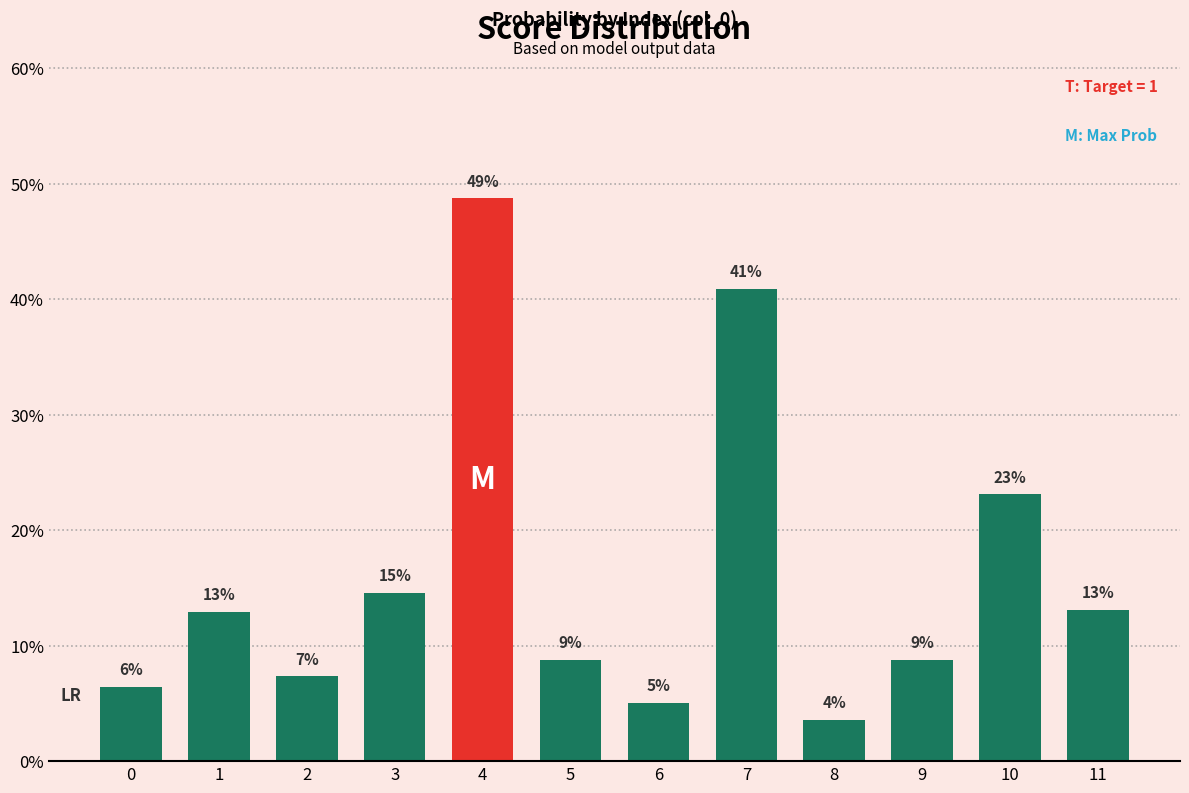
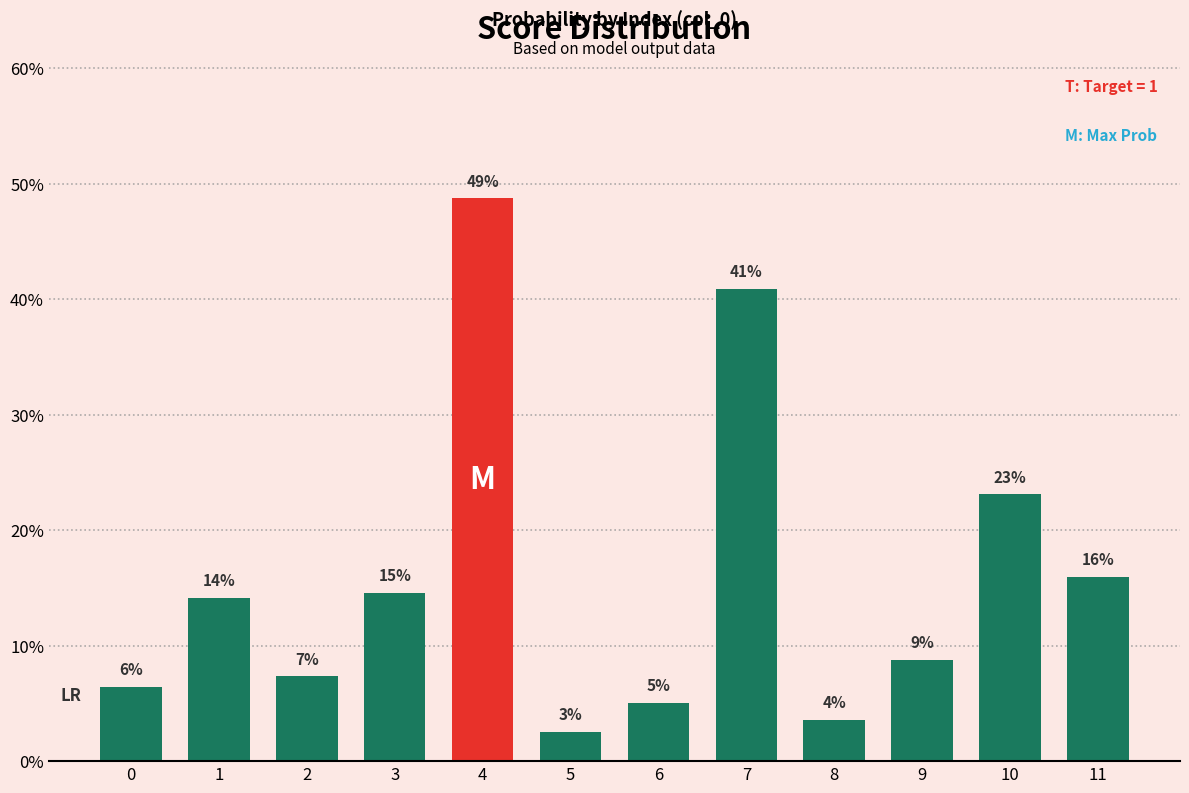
  {
    "0": "6%",
-   "1": "13%",
+   "1": "14%",
    "2": "7%",
    "3": "15%",
    "4": "49%",
-   "5": "9%",
+   "5": "3%",
    "6": "5%",
    "7": "41%",
    "8": "4%",
    "9": "9%",
    "10": "23%",
-   "11": "13%"
+   "11": "16%"
  }
